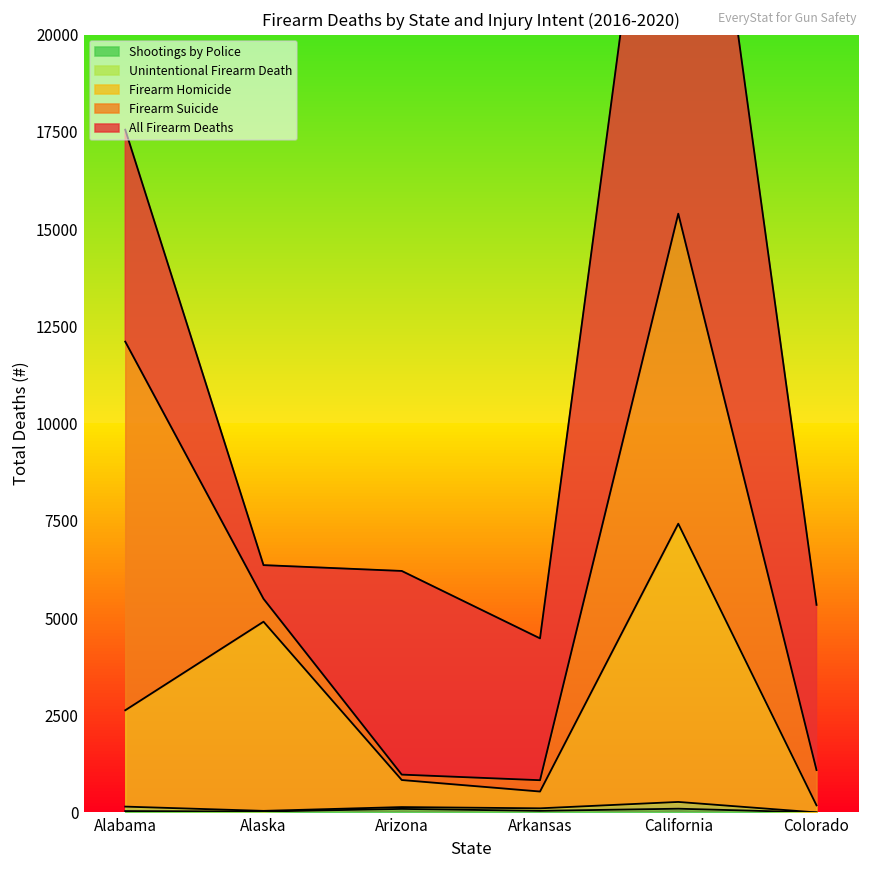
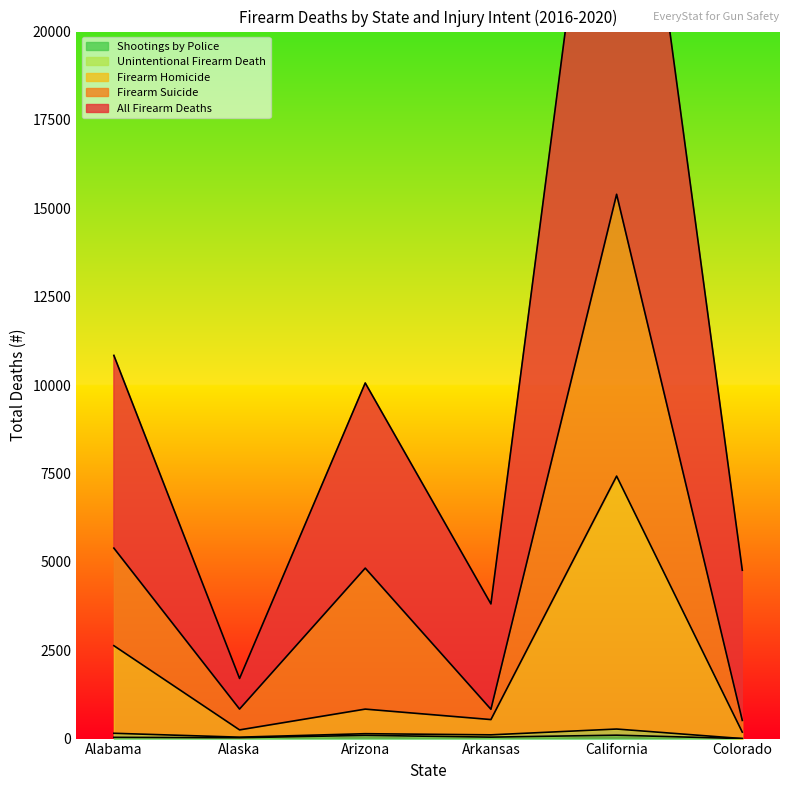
  {
    "Shootings by Police": {
      "Alabama": 0,
      "California": 100
    },
    "Unintentional Firearm Death": {
      "Alabama": 100,
      "California": 200
    },
    "Firearm Homicide": {
      "Alabama": 2500,
-     "Alaska": 4900,
+     "Alaska": 200,
      "Arizona": 700,
      "Arkansas": 400,
      "California": 7200,
      "Colorado": 200
    },
    "Firearm Suicide": {
-     "Alabama": 9500,
+     "Alabama": 2800,
      "Alaska": 600,
-     "Arizona": 100,
+     "Arizona": 4000,
      "Arkansas": 300,
      "California": 8000,
-     "Colorado": 900
+     "Colorado": 300
    },
    "All Firearm Deaths": {
      "Alaska": 900,
      "Arizona": 5200,
-     "Arkansas": 3600,
+     "Arkansas": 3000,
      "Colorado": 4200
    }
  }
